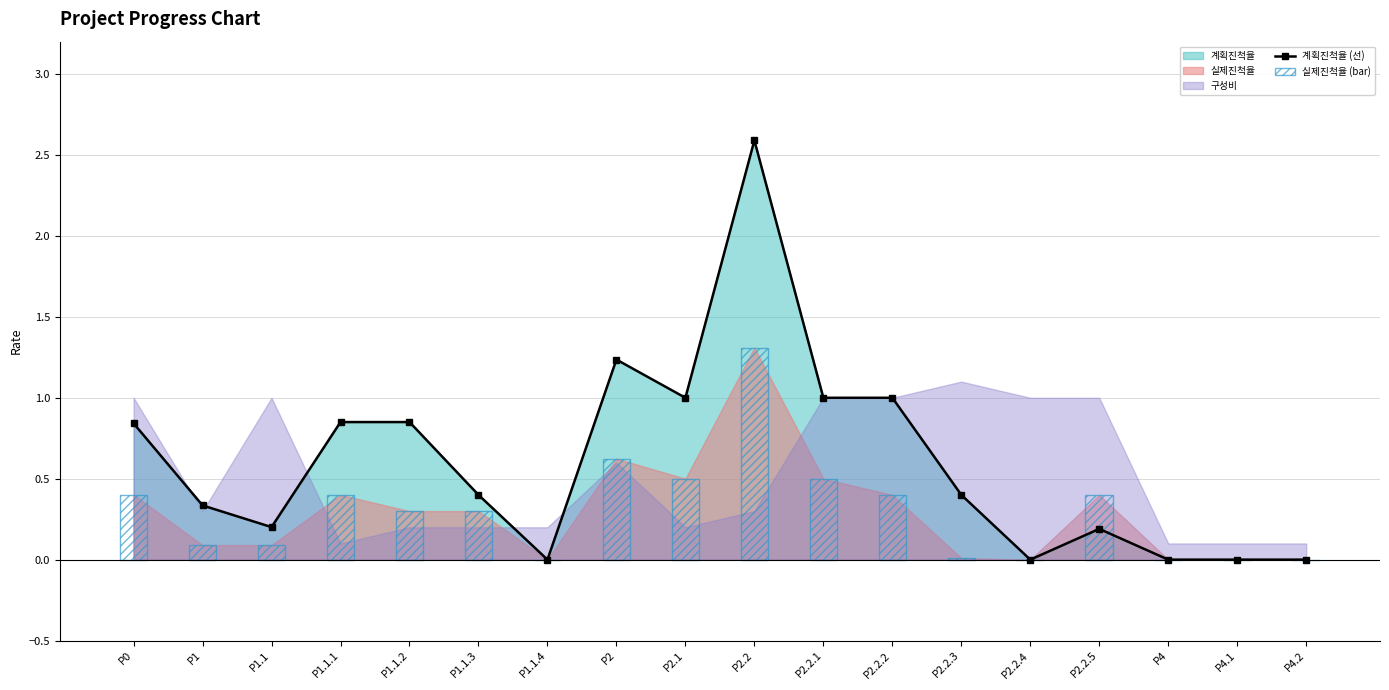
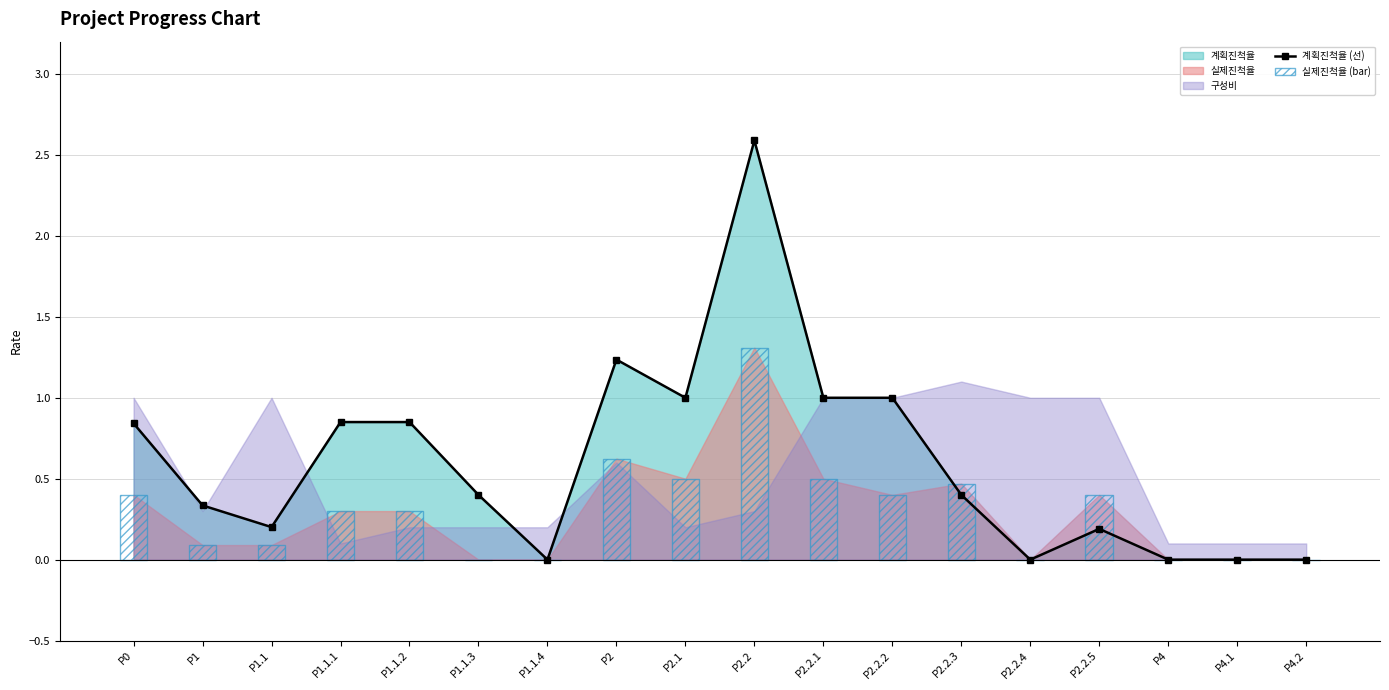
  {
    "계획진척율": {
      "P0": 0.84,
      "P1": 0.34,
      "P1.1": 0.20,
      "P1.1.1": 0.85,
      "P1.1.2": 0.85,
      "P1.1.3": 0.40,
      "P2": 1.24,
      "P2.1": 1.00,
      "P2.2": 2.59,
      "P2.2.3": 0.40,
      "P2.2.5": 0.19
    },
    "실제진척율": {
      "P0": 0.40,
      "P1": 0.09,
      "P1.1": 0.09,
-     "P1.1.1": 0.4,
+     "P1.1.1": 0.3,
      "P1.1.2": 0.30,
-     "P1.1.3": 0.3,
+     "P1.1.3": 0.0,
      "P2": 0.62,
      "P2.1": 0.50,
      "P2.2": 1.31,
      "P2.2.1": 0.50,
      "P2.2.2": 0.40,
-     "P2.2.3": 0.01,
+     "P2.2.3": 0.47,
      "P2.2.5": 0.40
    },
    "구성비": {
      "P0": 1.00,
      "P1": 0.30,
      "P1.1": 1.00,
      "P1.1.1": 0.10,
      "P1.1.2": 0.20,
      "P1.1.3": 0.20,
      "P1.1.4": 0.20,
      "P2": 0.60,
      "P2.1": 0.20,
      "P2.2": 0.30,
      "P2.2.3": 1.10,
      "P2.2.4": 1.00,
      "P2.2.5": 1.00,
      "P4": 0.10,
      "P4.1": 0.10,
      "P4.2": 0.10
    }
  }
